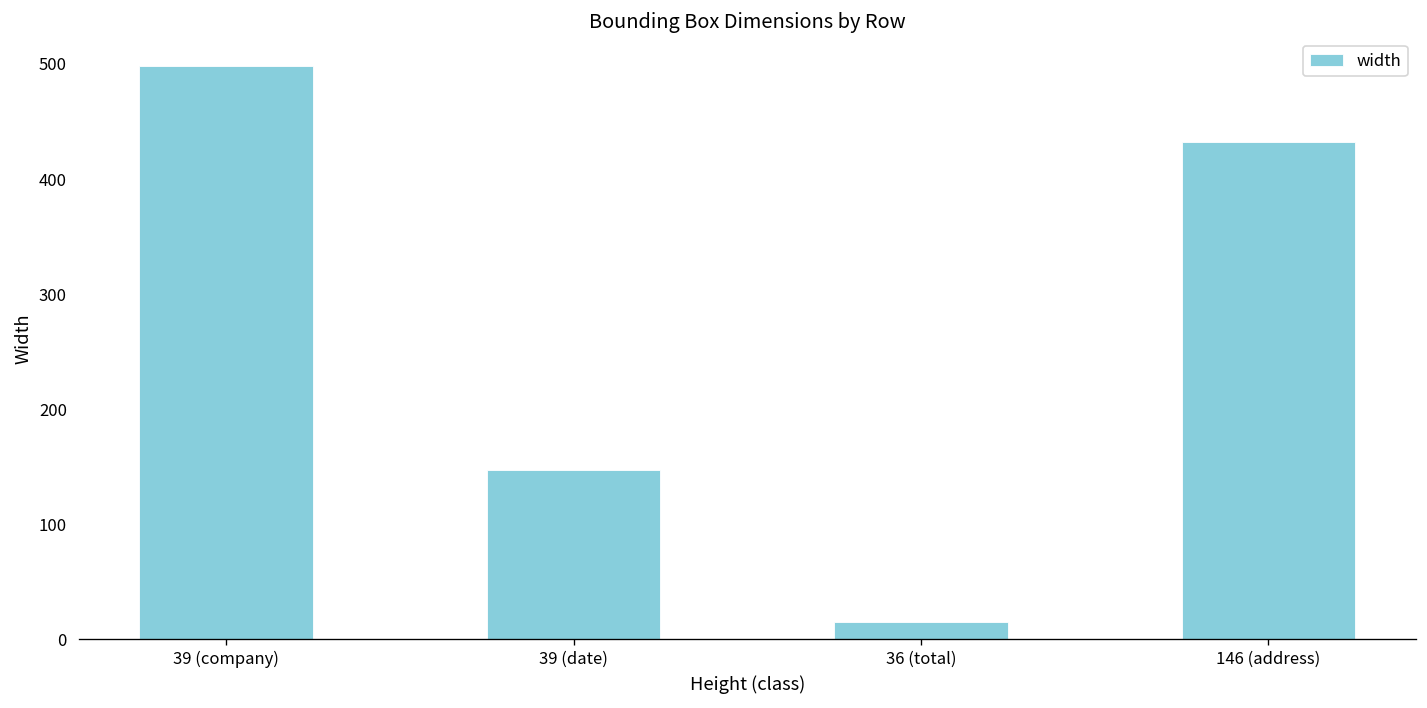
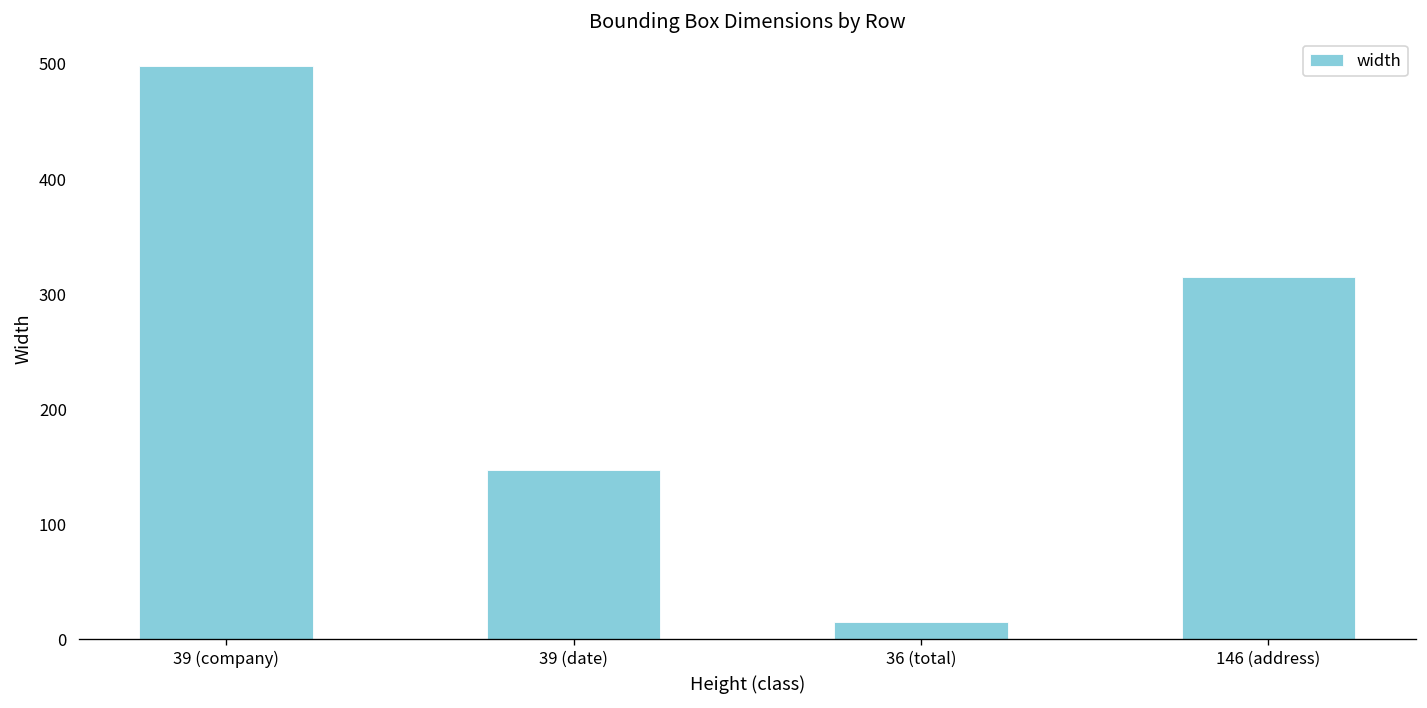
  {
    "39 (company)": 500,
    "39 (date)": 150,
    "36 (total)": 20,
-   "146 (address)": 430
+   "146 (address)": 320
  }
